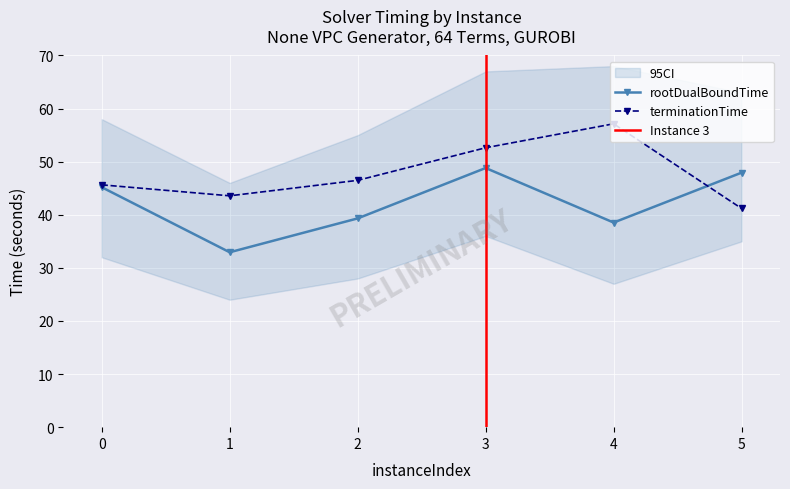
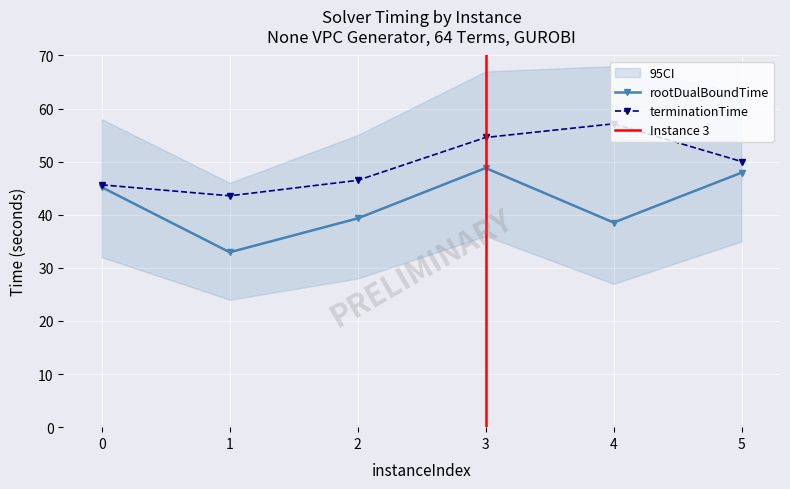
  {
    "terminationTime": {
      "1": 44,
      "2": 46,
-     "3": 53,
-     "5": 41
+     "3": 55,
+     "5": 50
    }
  }
